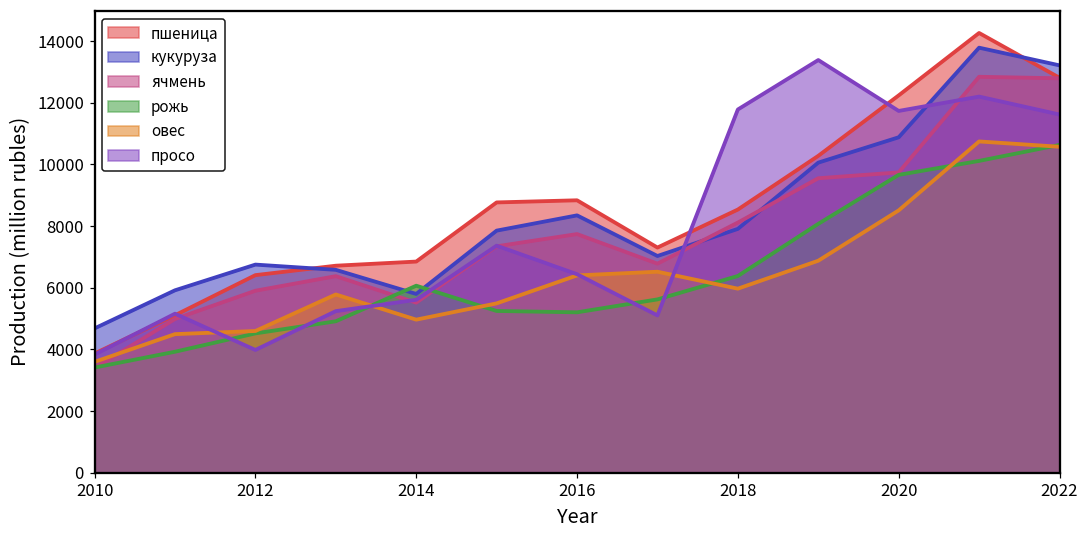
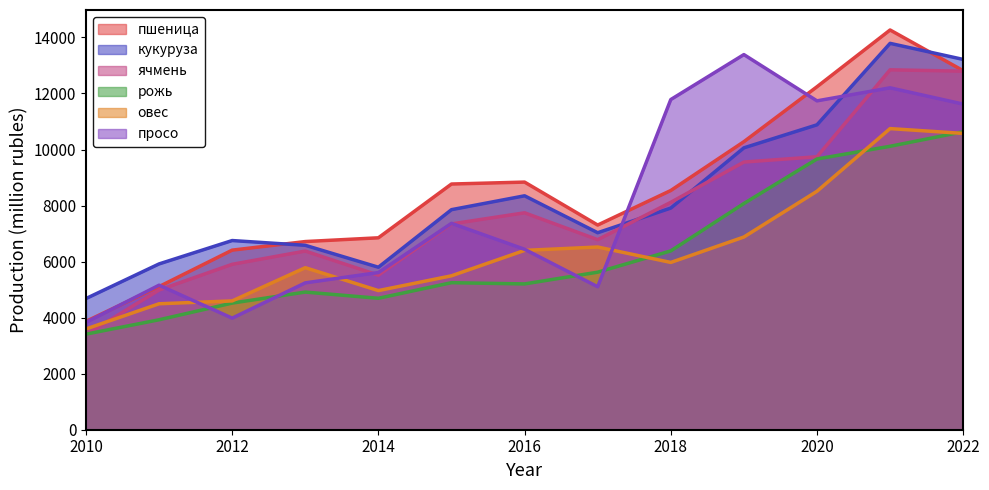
  {
    "рожь": {
-     "2014": 6100,
+     "2014": 4700,
      "2016": 5200,
      "2018": 6400
    }
  }
